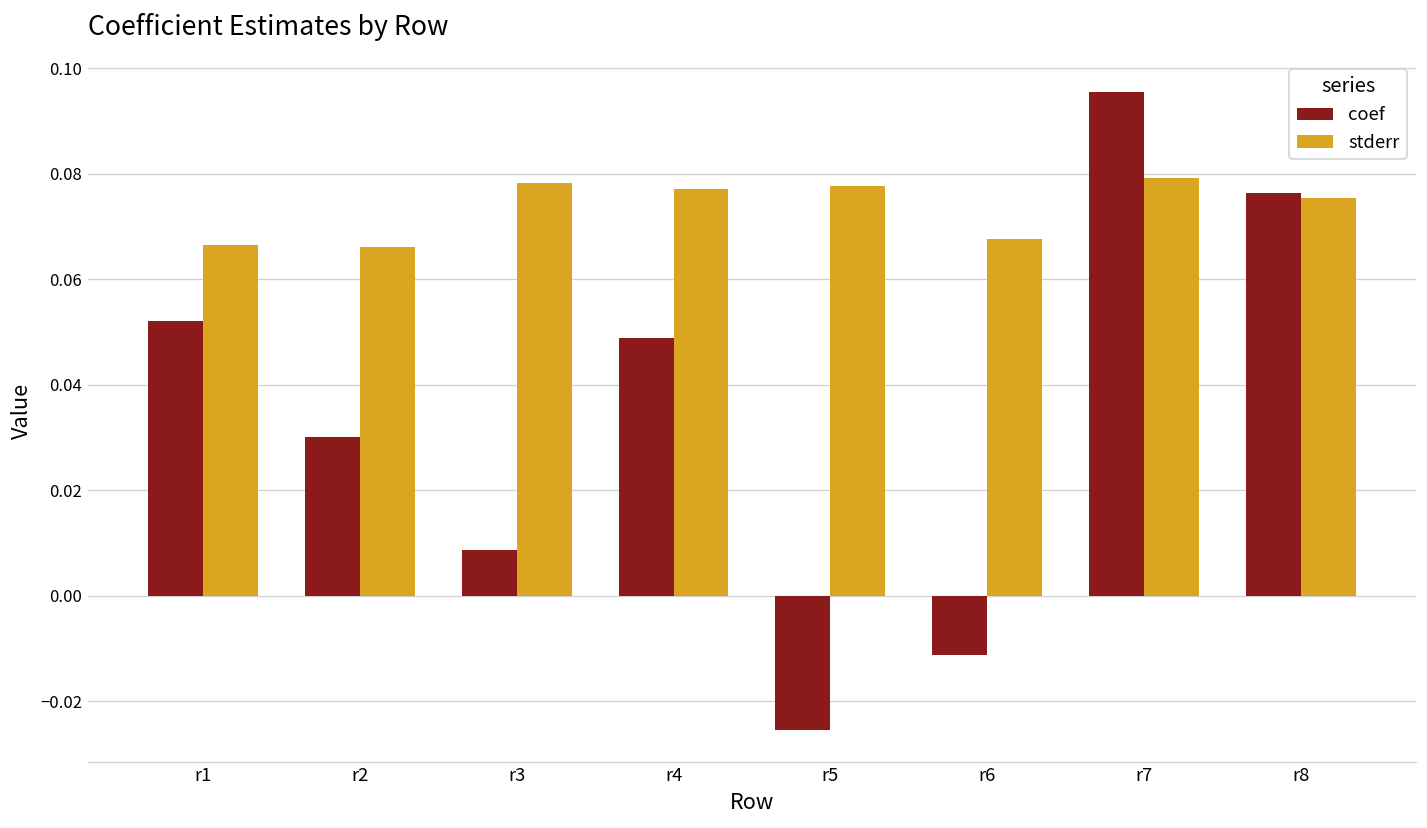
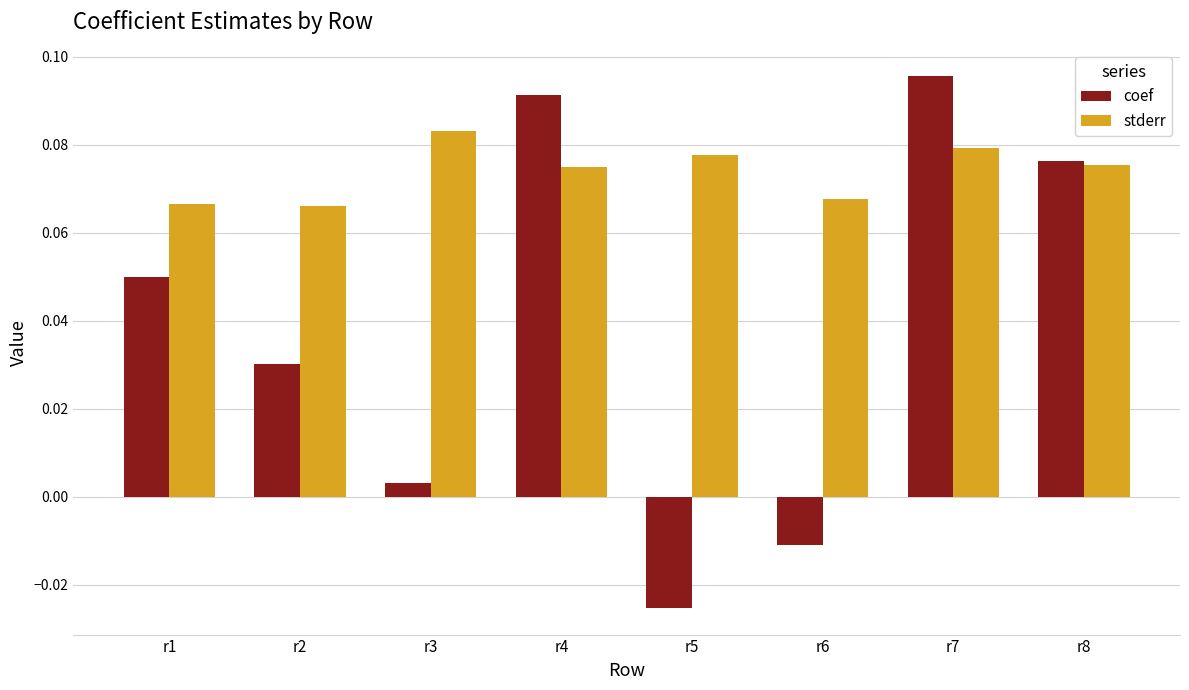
  {
    "coef": {
-     "r1": 0.052,
+     "r1": 0.050,
      "r2": 0.030,
-     "r3": 0.009,
-     "r4": 0.049,
+     "r3": 0.003,
+     "r4": 0.091,
      "r5": -0.025,
      "r6": -0.011,
      "r7": 0.096,
      "r8": 0.076
    },
    "stderr": {
      "r1": 0.066,
      "r2": 0.066,
-     "r3": 0.078,
-     "r4": 0.077,
+     "r3": 0.083,
+     "r4": 0.075,
      "r5": 0.078,
      "r6": 0.068,
      "r7": 0.079,
      "r8": 0.075
    }
  }
